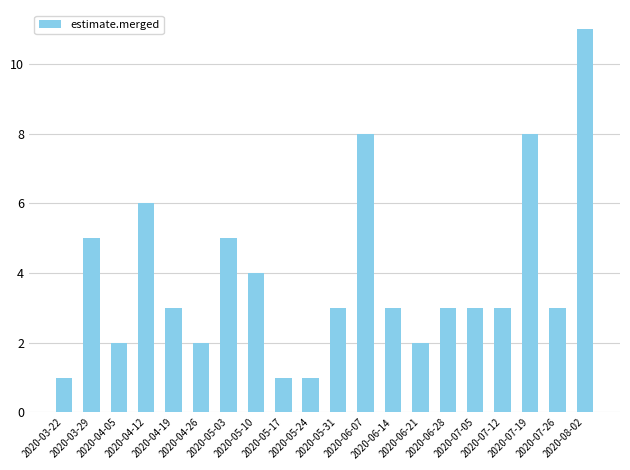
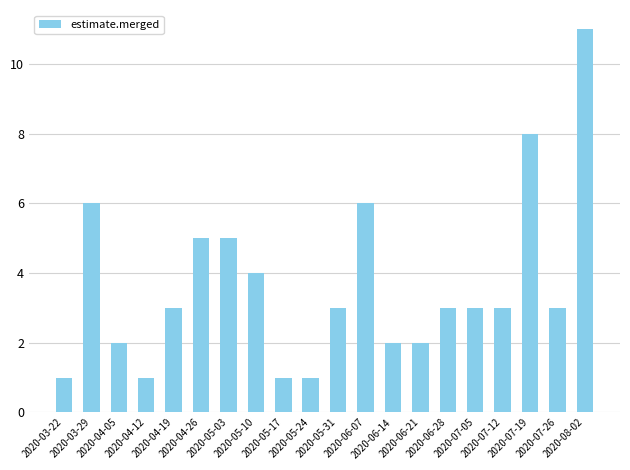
  {
    "2020-03-22": 1,
-   "2020-03-29": 5,
+   "2020-03-29": 6,
    "2020-04-05": 2,
-   "2020-04-12": 6,
+   "2020-04-12": 1,
    "2020-04-19": 3,
-   "2020-04-26": 2,
+   "2020-04-26": 5,
    "2020-05-03": 5,
    "2020-05-10": 4,
    "2020-05-17": 1,
    "2020-05-24": 1,
    "2020-05-31": 3,
-   "2020-06-07": 8,
-   "2020-06-14": 3,
+   "2020-06-07": 6,
+   "2020-06-14": 2,
    "2020-06-21": 2,
    "2020-06-28": 3,
    "2020-07-05": 3,
    "2020-07-12": 3,
    "2020-07-19": 8,
    "2020-07-26": 3,
    "2020-08-02": 11
  }
